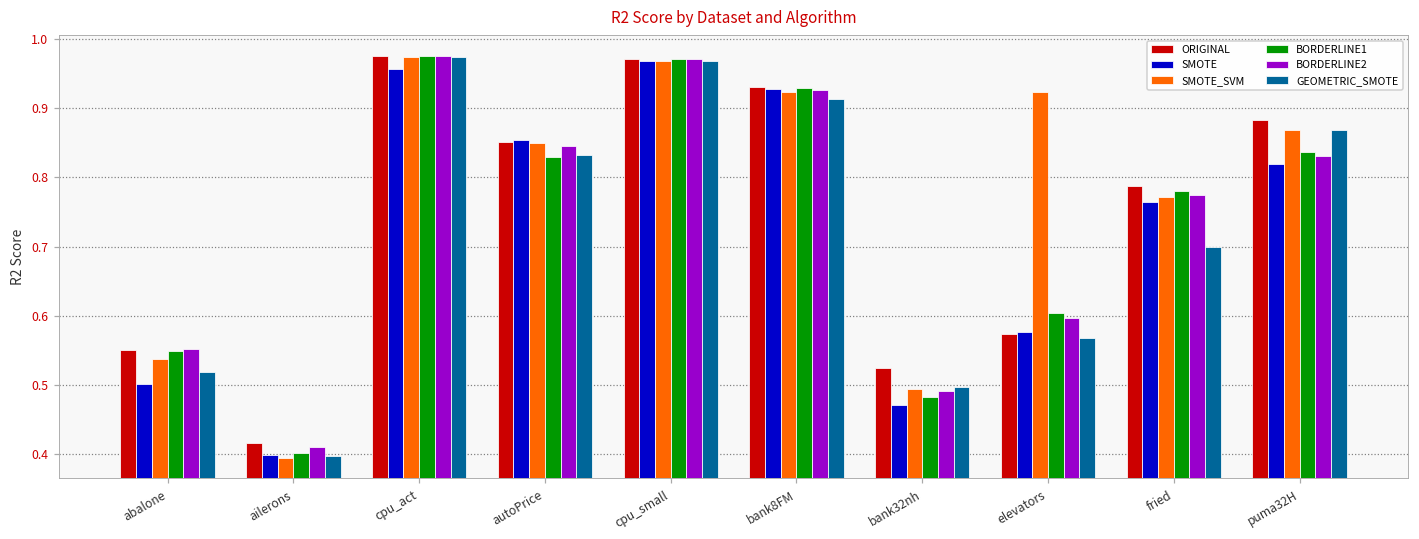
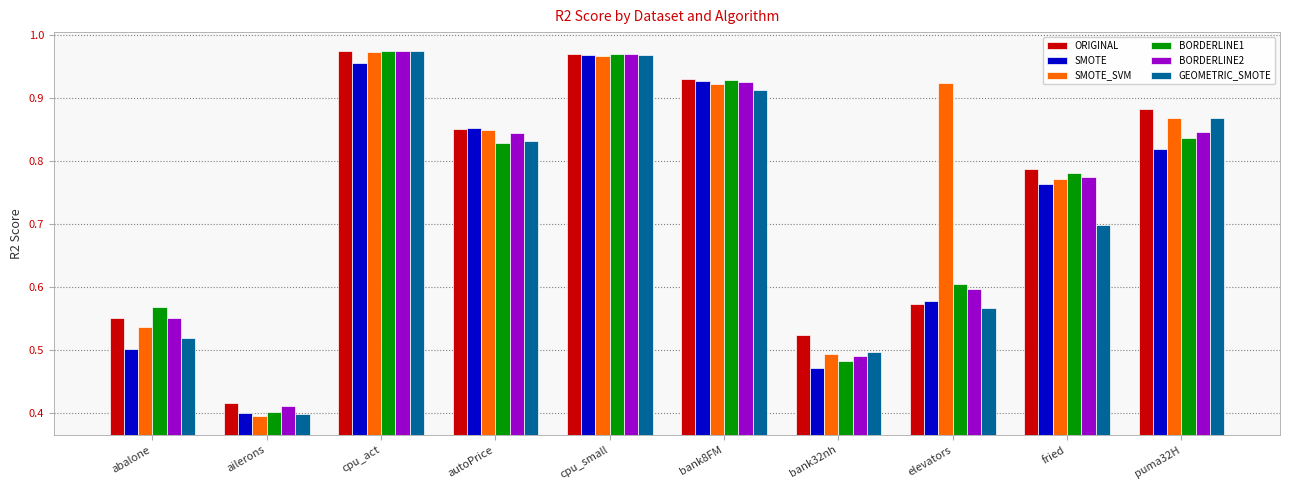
  {
    "ORIGINAL": {
      "abalone": 0.55,
      "ailerons": 0.42,
      "cpu_act": 0.98,
      "autoPrice": 0.85,
      "cpu_small": 0.97,
      "bank8FM": 0.93,
      "bank32nh": 0.52,
      "elevators": 0.57,
      "fried": 0.79,
      "puma32H": 0.88
    },
    "SMOTE": {
      "abalone": 0.50,
      "ailerons": 0.40,
      "cpu_act": 0.96,
      "autoPrice": 0.85,
      "cpu_small": 0.97,
      "bank8FM": 0.93,
      "bank32nh": 0.47,
      "elevators": 0.58,
      "fried": 0.76,
      "puma32H": 0.82
    },
    "SMOTE_SVM": {
      "abalone": 0.54,
      "ailerons": 0.40,
      "cpu_act": 0.97,
      "autoPrice": 0.85,
      "cpu_small": 0.97,
      "bank8FM": 0.92,
      "bank32nh": 0.49,
      "elevators": 0.92,
      "fried": 0.77,
      "puma32H": 0.87
    },
    "BORDERLINE1": {
-     "abalone": 0.55,
+     "abalone": 0.57,
      "ailerons": 0.40,
      "cpu_act": 0.98,
      "autoPrice": 0.83,
      "cpu_small": 0.97,
      "bank8FM": 0.93,
      "bank32nh": 0.48,
      "elevators": 0.60,
      "fried": 0.78,
      "puma32H": 0.84
    },
    "BORDERLINE2": {
      "abalone": 0.55,
      "ailerons": 0.41,
      "cpu_act": 0.98,
      "autoPrice": 0.85,
      "cpu_small": 0.97,
      "bank8FM": 0.93,
      "bank32nh": 0.49,
      "elevators": 0.60,
      "fried": 0.78,
-     "puma32H": 0.83
+     "puma32H": 0.85
    },
    "GEOMETRIC_SMOTE": {
      "abalone": 0.52,
      "ailerons": 0.40,
      "cpu_act": 0.97,
      "autoPrice": 0.83,
      "cpu_small": 0.97,
      "bank8FM": 0.91,
      "bank32nh": 0.50,
      "elevators": 0.57,
      "fried": 0.70,
      "puma32H": 0.87
    }
  }
